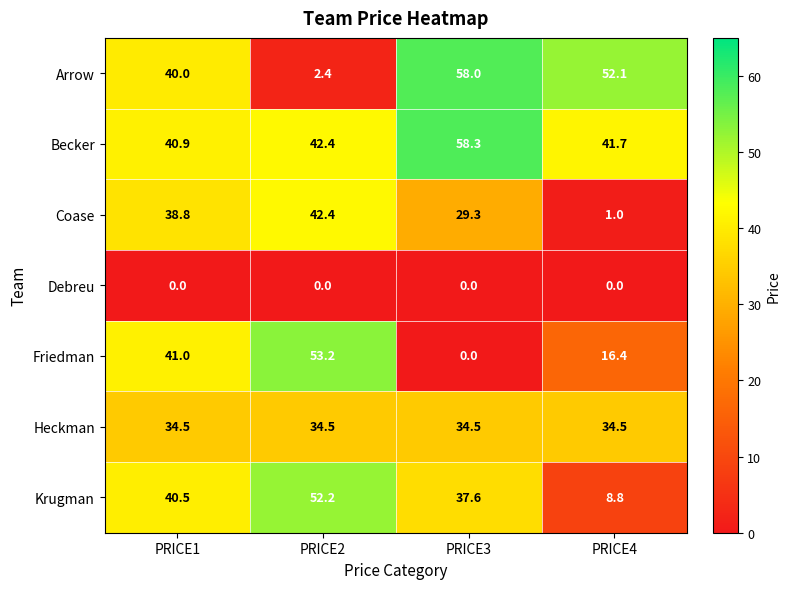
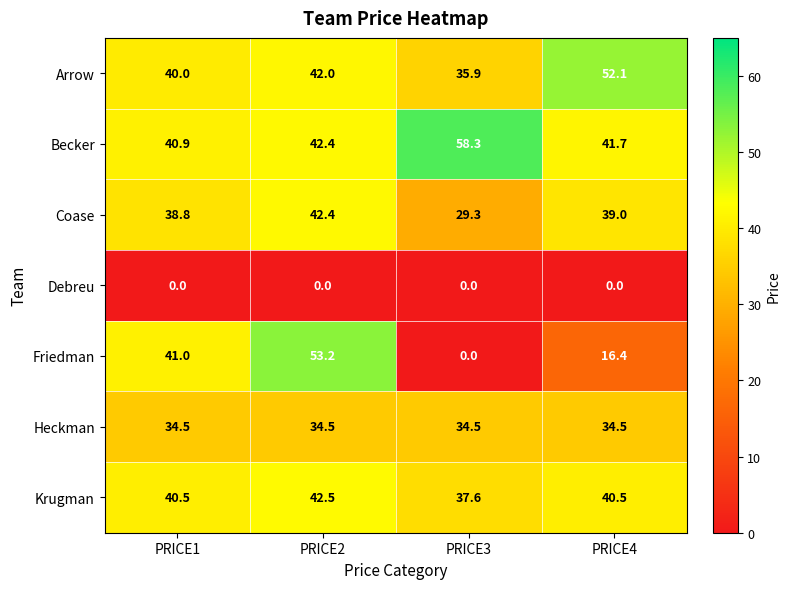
  {
    "Arrow": {
      "PRICE1": 40.0,
-     "PRICE2": 2.4,
-     "PRICE3": 58.0,
+     "PRICE2": 42.0,
+     "PRICE3": 35.9,
      "PRICE4": 52.1
    },
    "Becker": {
      "PRICE1": 40.9,
      "PRICE2": 42.4,
      "PRICE3": 58.3,
      "PRICE4": 41.7
    },
    "Coase": {
      "PRICE1": 38.8,
      "PRICE2": 42.4,
      "PRICE3": 29.3,
-     "PRICE4": 1.0
+     "PRICE4": 39.0
    },
    "Debreu": {
      "PRICE1": 0.0,
      "PRICE2": 0.0,
      "PRICE3": 0.0,
      "PRICE4": 0.0
    },
    "Friedman": {
      "PRICE1": 41.0,
      "PRICE2": 53.2,
      "PRICE3": 0.0,
      "PRICE4": 16.4
    },
    "Heckman": {
      "PRICE1": 34.5,
      "PRICE2": 34.5,
      "PRICE3": 34.5,
      "PRICE4": 34.5
    },
    "Krugman": {
      "PRICE1": 40.5,
-     "PRICE2": 52.2,
+     "PRICE2": 42.5,
      "PRICE3": 37.6,
-     "PRICE4": 8.8
+     "PRICE4": 40.5
    }
  }
